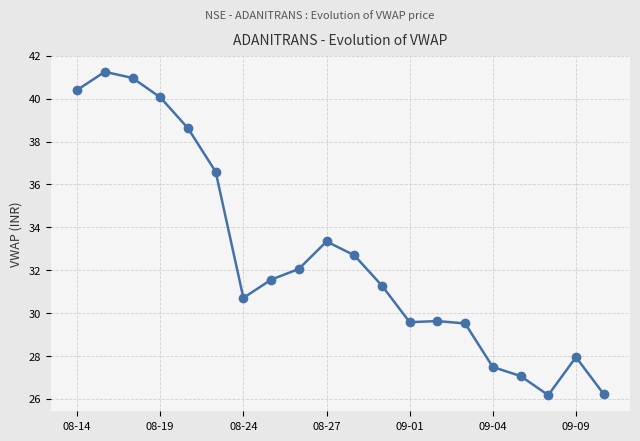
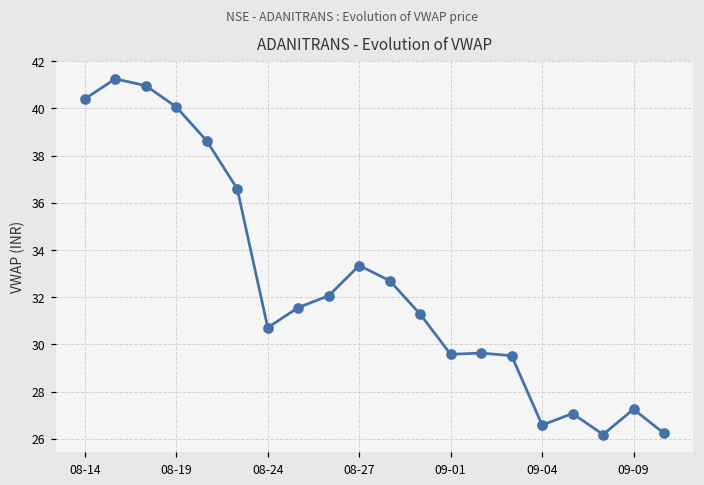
  {
    "08-14": 40.4,
    "08-19": 40.1,
    "08-24": 30.7,
    "08-27": 33.3,
    "09-01": 29.6,
-   "09-04": 27.5,
-   "09-09": 28.0
+   "09-04": 26.6,
+   "09-09": 27.3
  }
